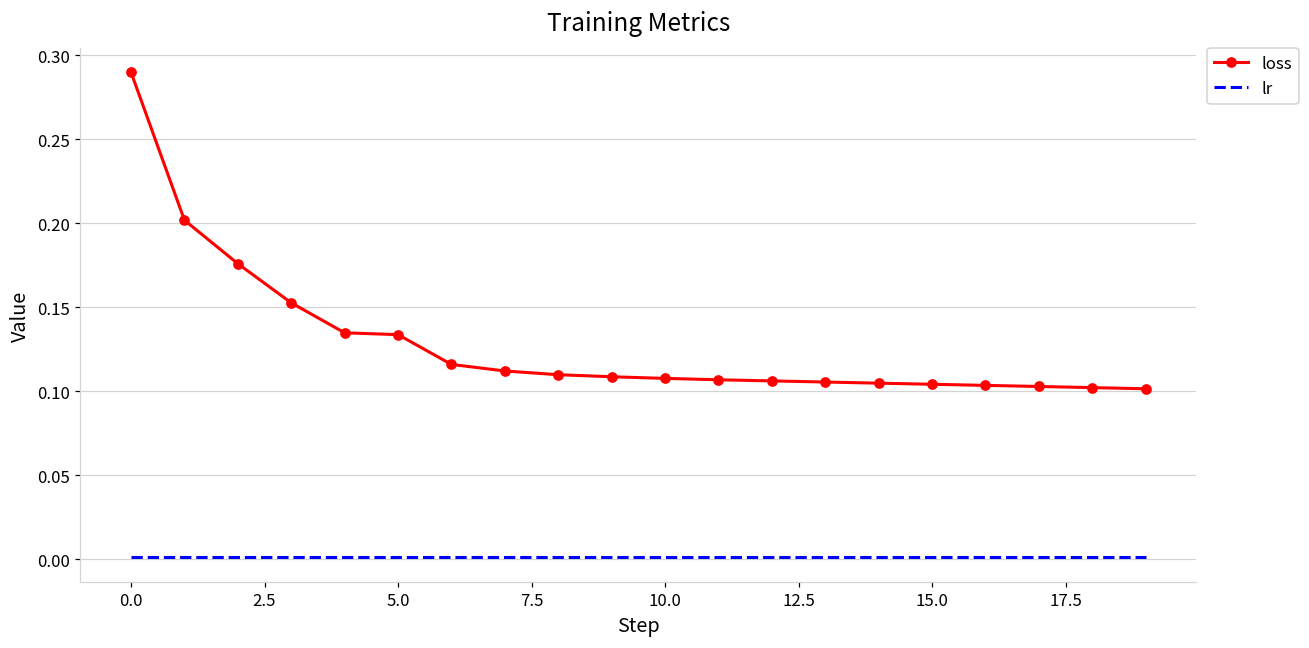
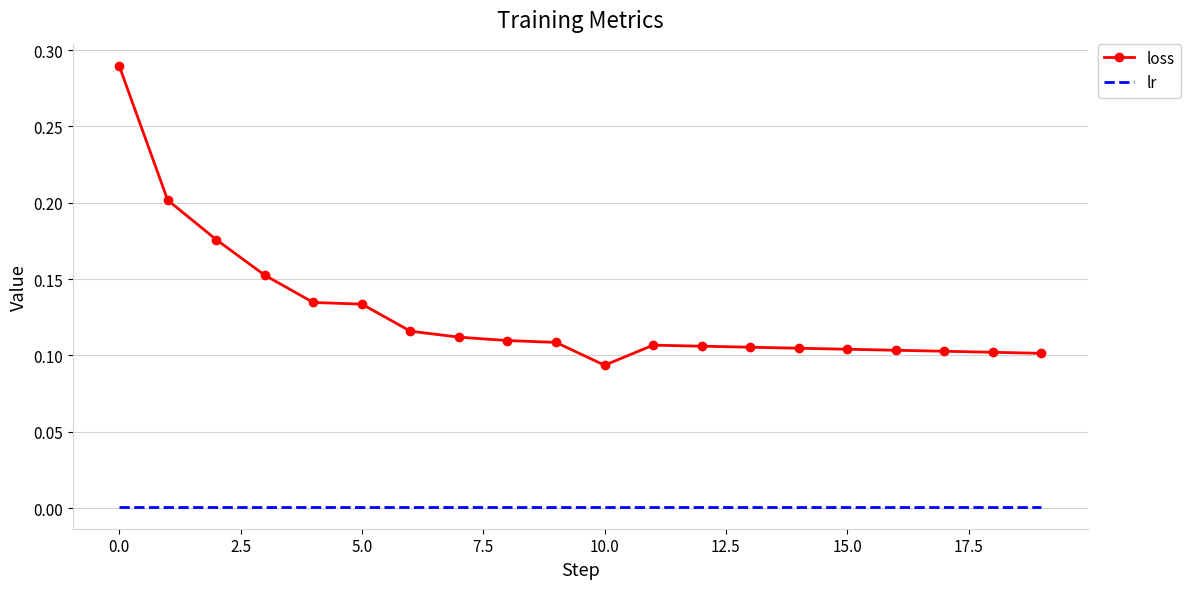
  {
    "loss": {
      "0.0": 0.290,
      "5.0": 0.134,
-     "10.0": 0.108,
+     "10.0": 0.094,
      "15.0": 0.104
    },
    "lr": {
      "0.0": 0.001,
      "5.0": 0.001,
      "10.0": 0.001,
      "15.0": 0.001
    }
  }
